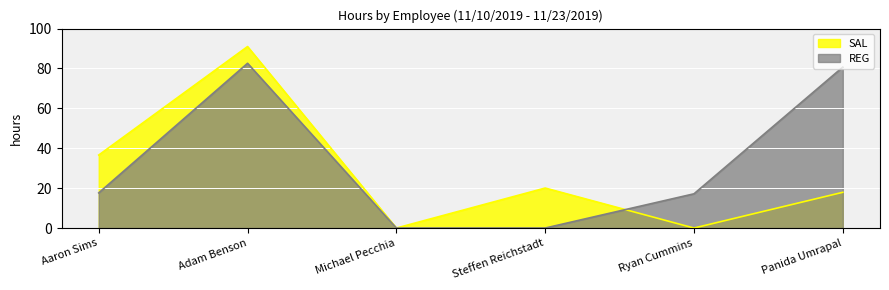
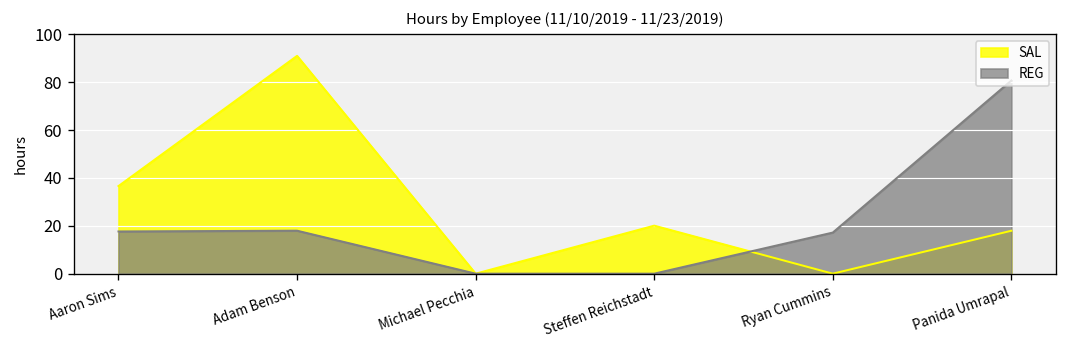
  {
    "SAL": {
      "Aaron Sims": 37,
      "Adam Benson": 91,
      "Steffen Reichstadt": 20,
      "Ryan Cummins": 0,
      "Panida Umrapal": 18
    },
    "REG": {
      "Aaron Sims": 18,
-     "Adam Benson": 83,
+     "Adam Benson": 18,
      "Steffen Reichstadt": 0,
      "Ryan Cummins": 17
    }
  }
